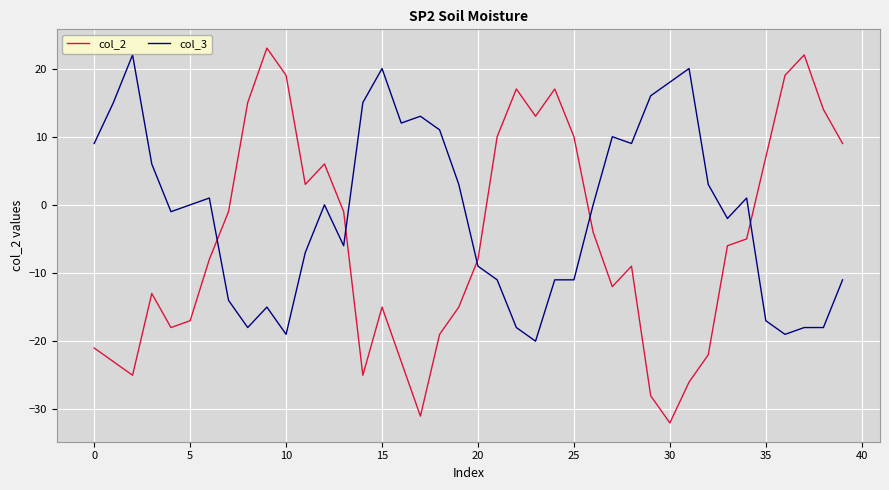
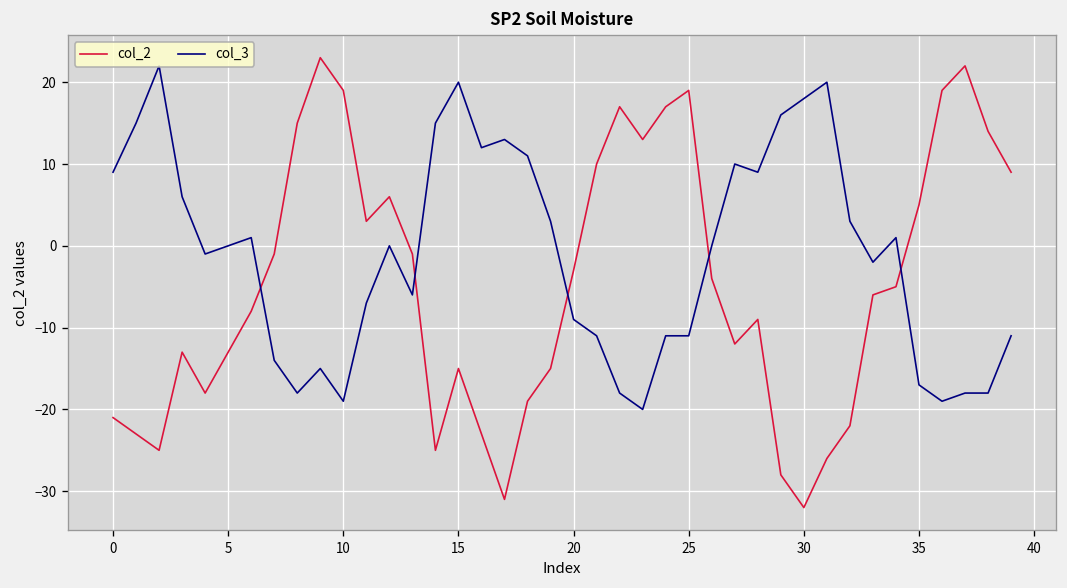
  {
    "col_2": {
      "0": -21,
-     "5": -17,
+     "5": -13,
      "10": 19,
      "15": -15,
-     "20": -8,
-     "25": 10,
+     "20": -3,
+     "25": 19,
      "30": -32,
-     "35": 7
+     "35": 5
    },
    "col_3": {
      "0": 9,
      "5": 0,
      "10": -19,
      "15": 20,
      "20": -9,
      "25": -11,
      "30": 18,
      "35": -17
    }
  }
